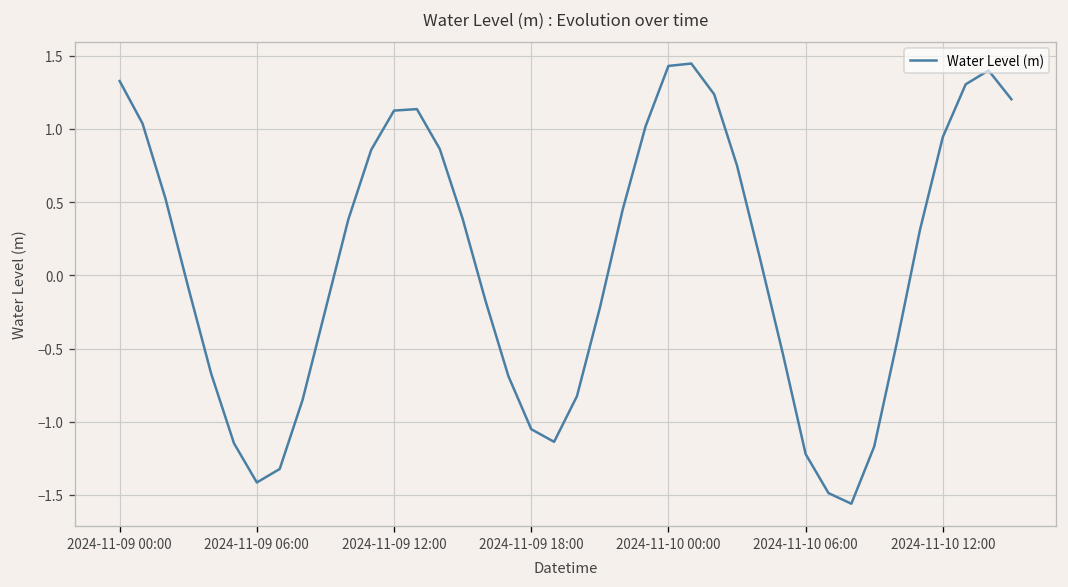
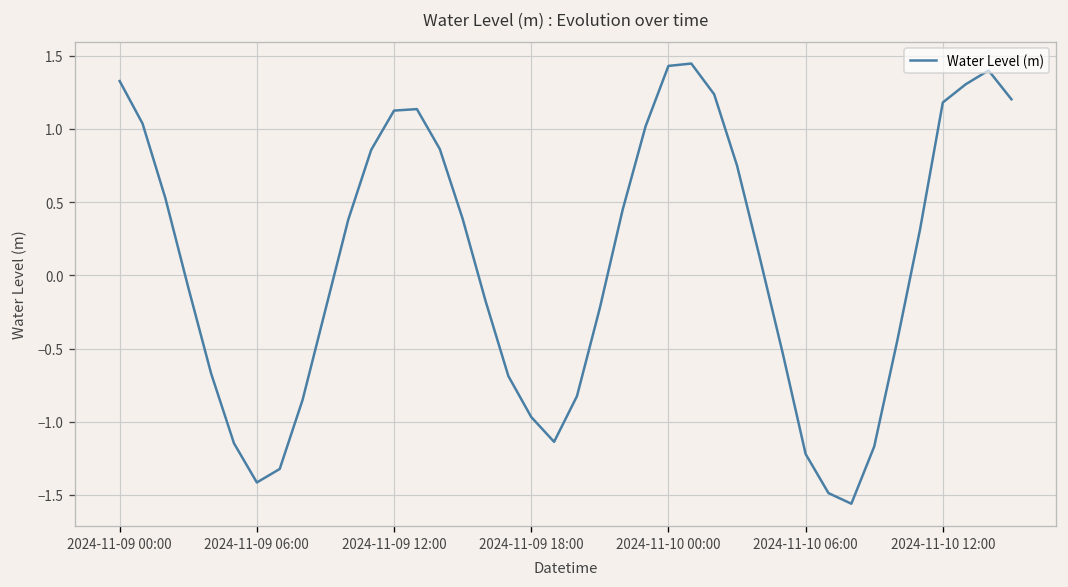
  {
    "2024-11-09 00:00": 1.33,
    "2024-11-09 06:00": -1.41,
    "2024-11-09 12:00": 1.13,
-   "2024-11-09 18:00": -1.05,
+   "2024-11-09 18:00": -0.97,
    "2024-11-10 00:00": 1.43,
    "2024-11-10 06:00": -1.22,
-   "2024-11-10 12:00": 0.94
+   "2024-11-10 12:00": 1.18
  }
